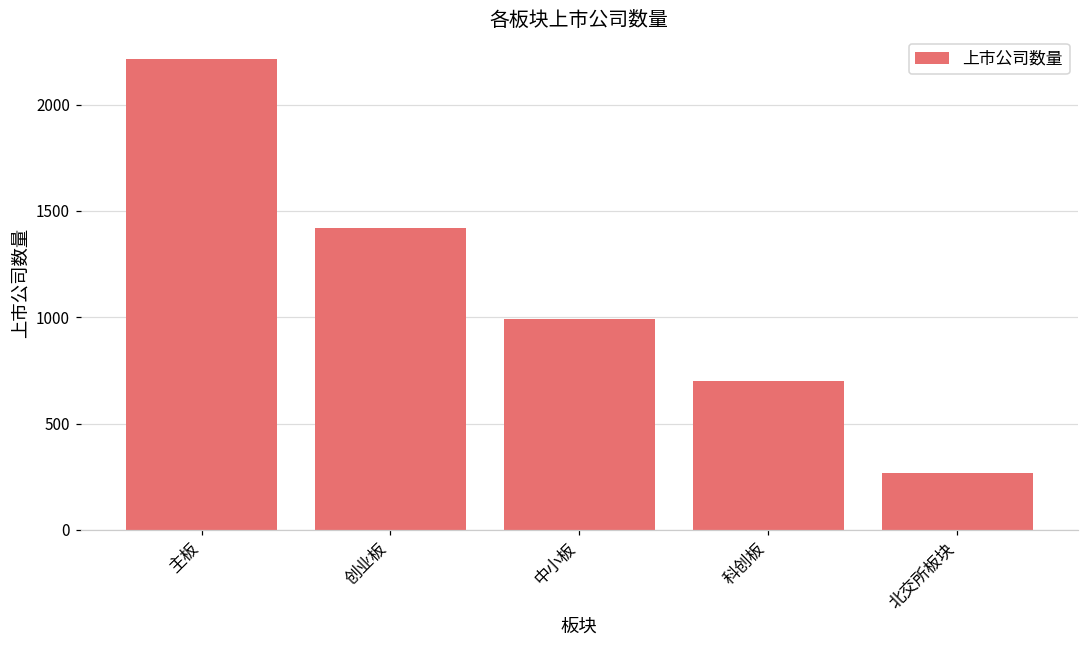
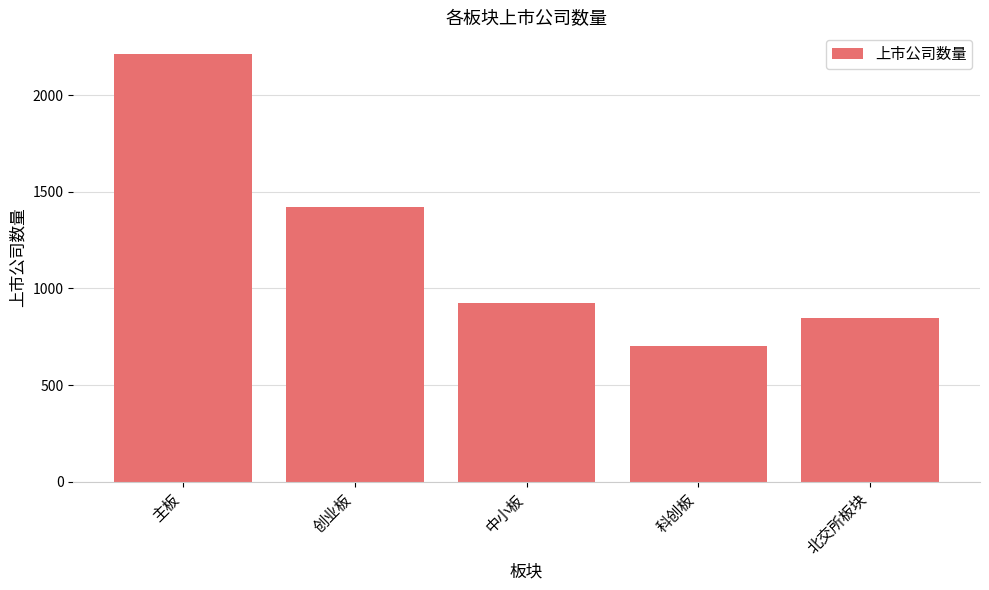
  {
    "主板": 2210,
    "创业板": 1420,
-   "中小板": 990,
+   "中小板": 920,
    "科创板": 700,
-   "北交所板块": 270
+   "北交所板块": 850
  }
